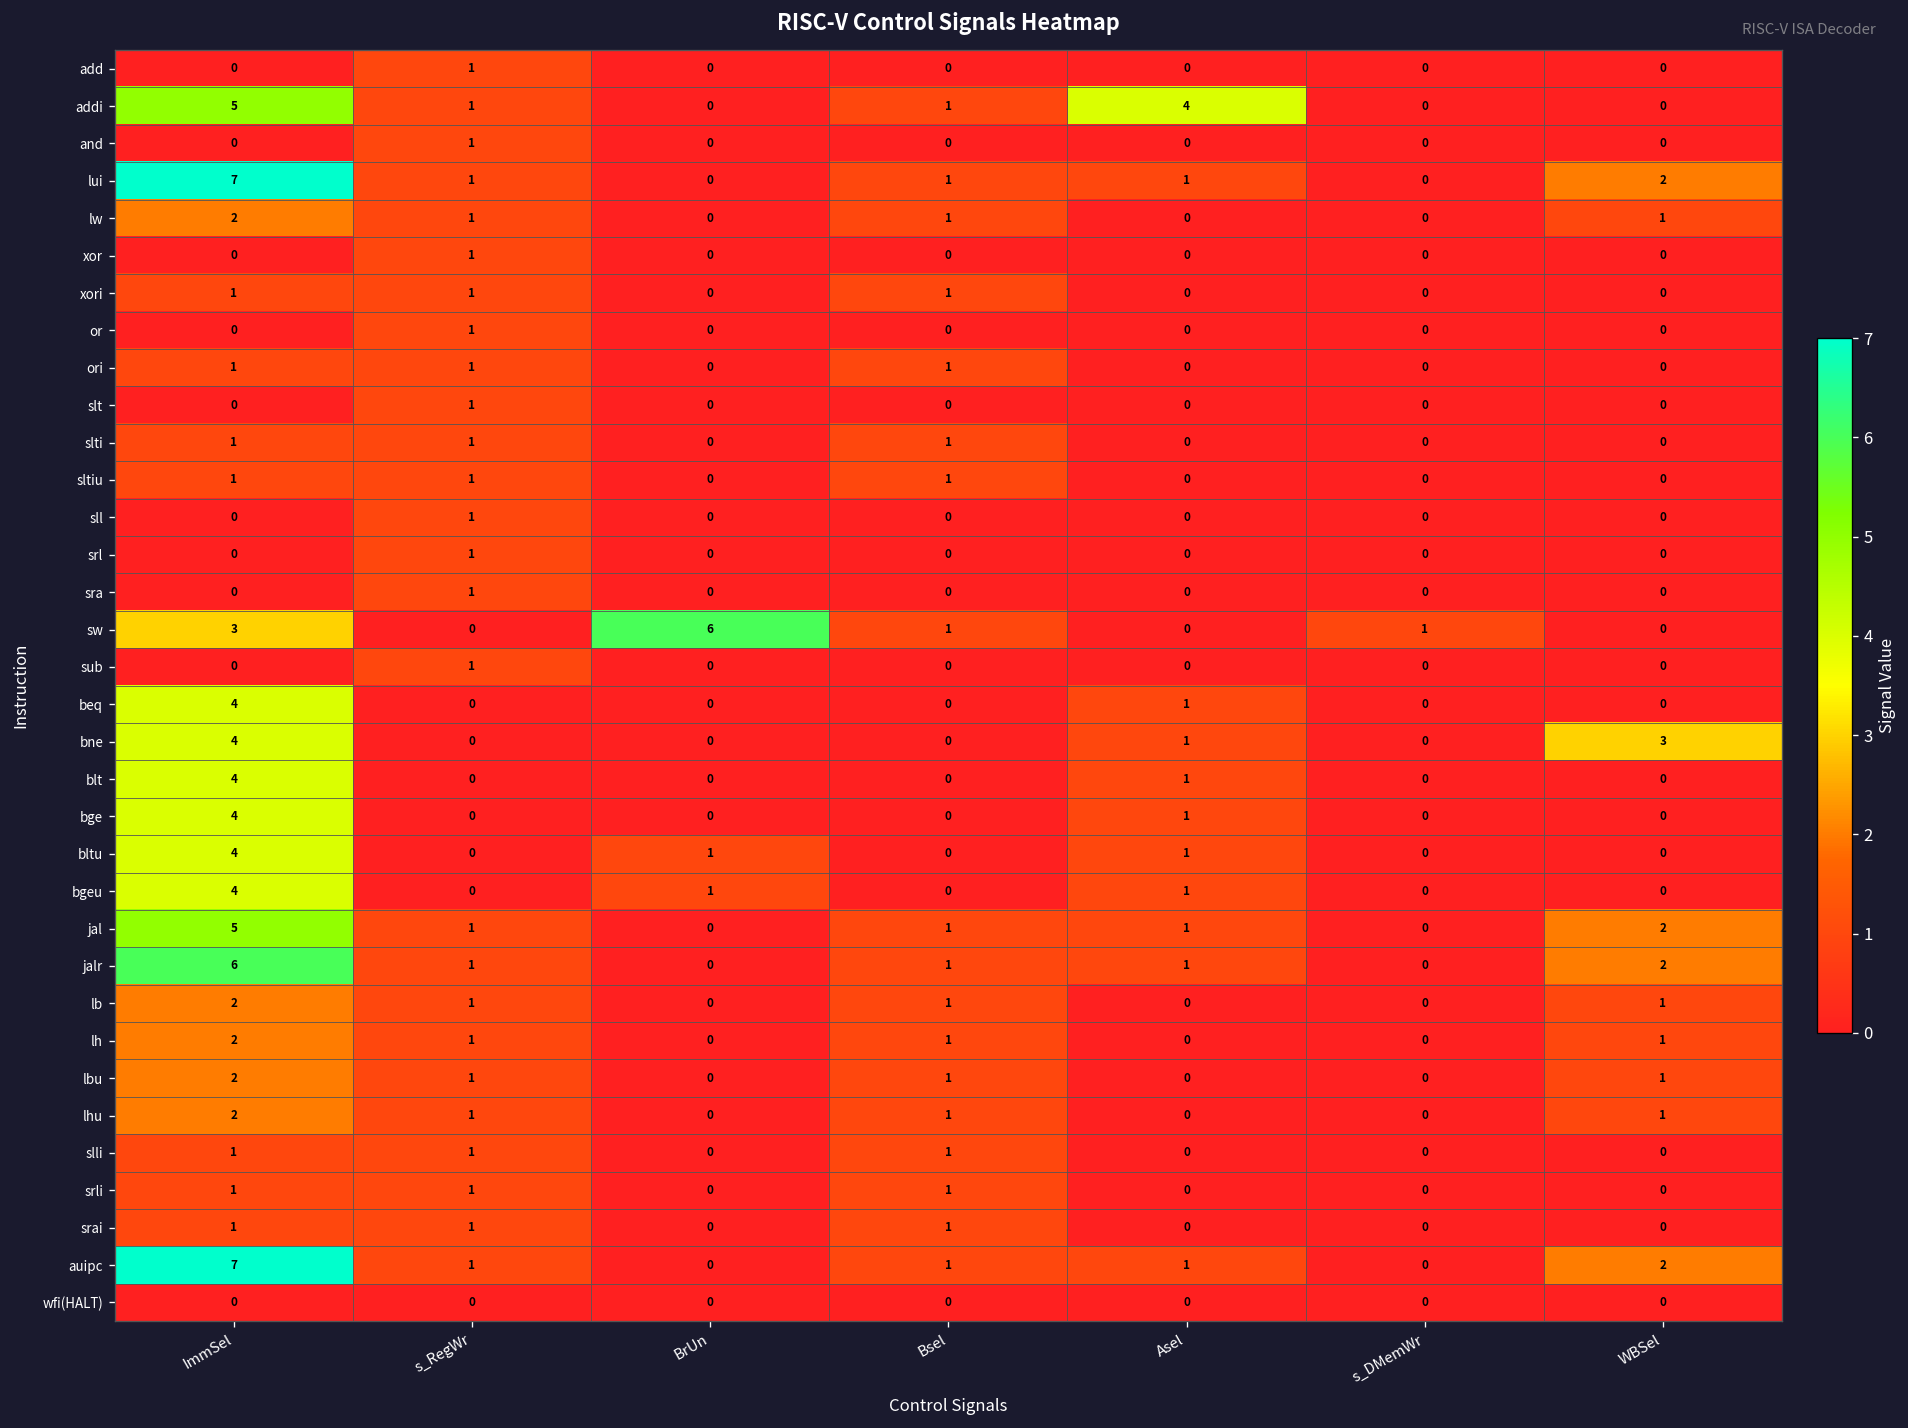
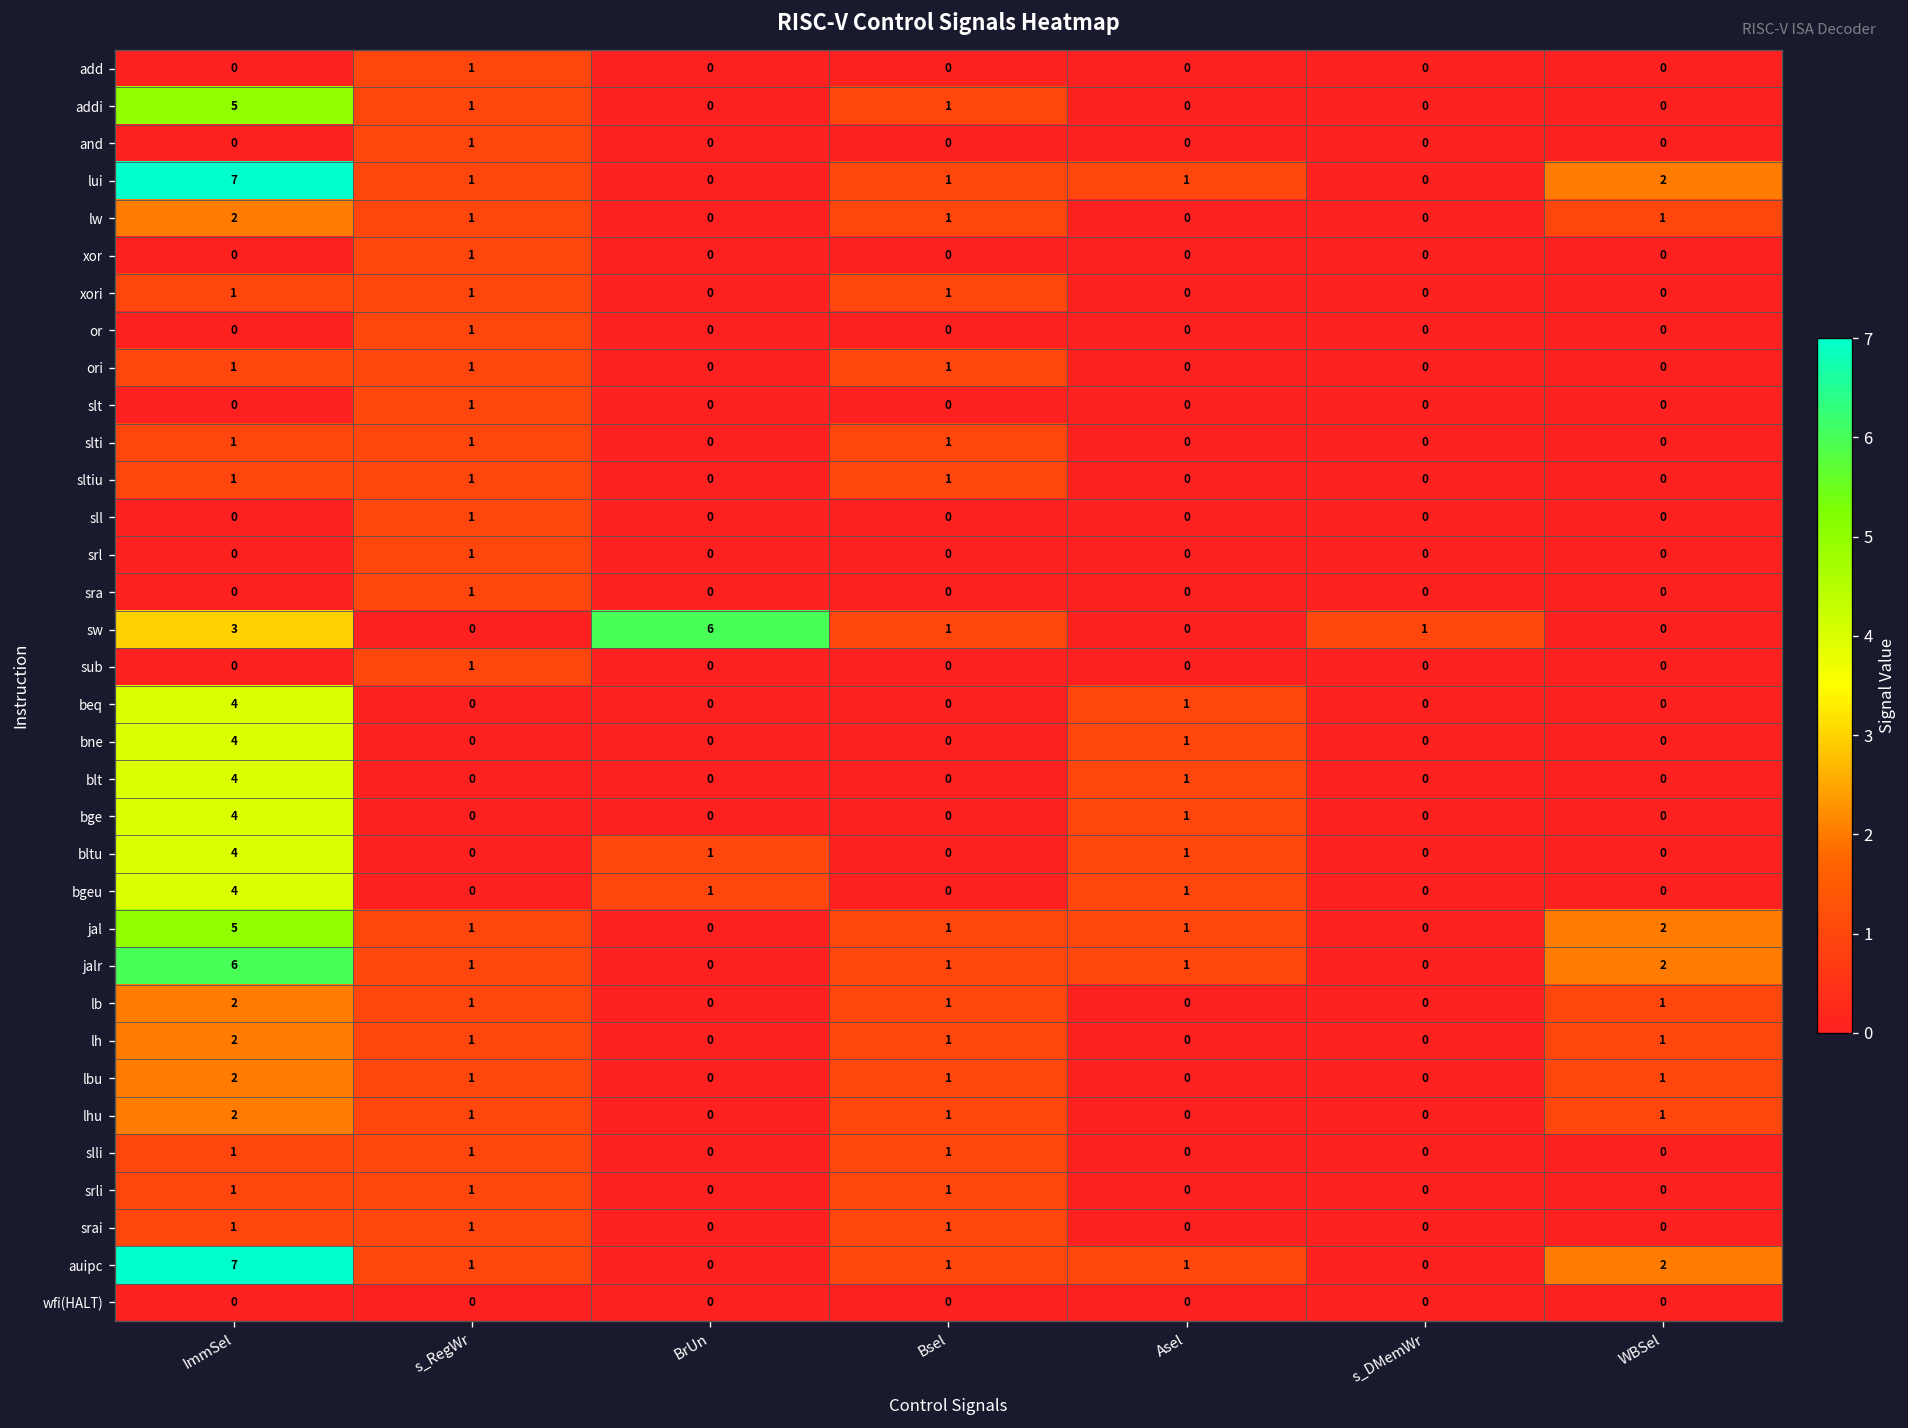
  {
    "addi": {
      "ImmSel": 5,
      "s_RegWr": 1,
      "BrUn": 0,
      "Bsel": 1,
-     "Asel": 4,
+     "Asel": 0,
      "s_DMemWr": 0,
      "WBSel": 0
    },
    "bne": {
      "ImmSel": 4,
      "s_RegWr": 0,
      "BrUn": 0,
      "Bsel": 0,
      "Asel": 1,
      "s_DMemWr": 0,
-     "WBSel": 3
+     "WBSel": 0
    }
  }
